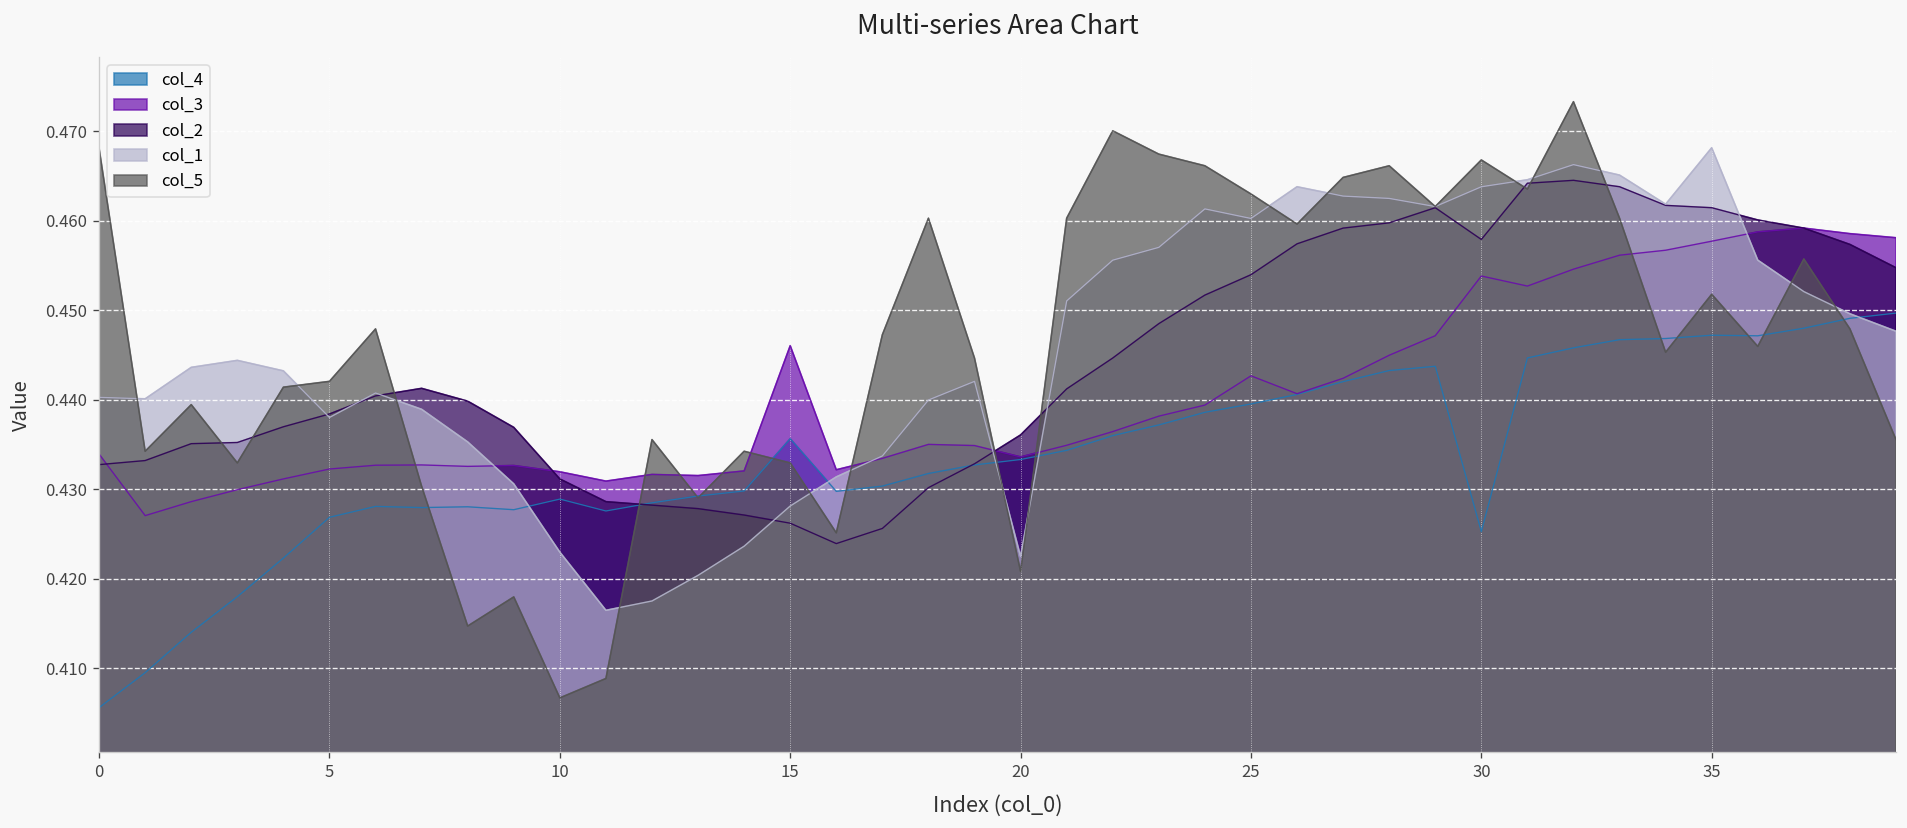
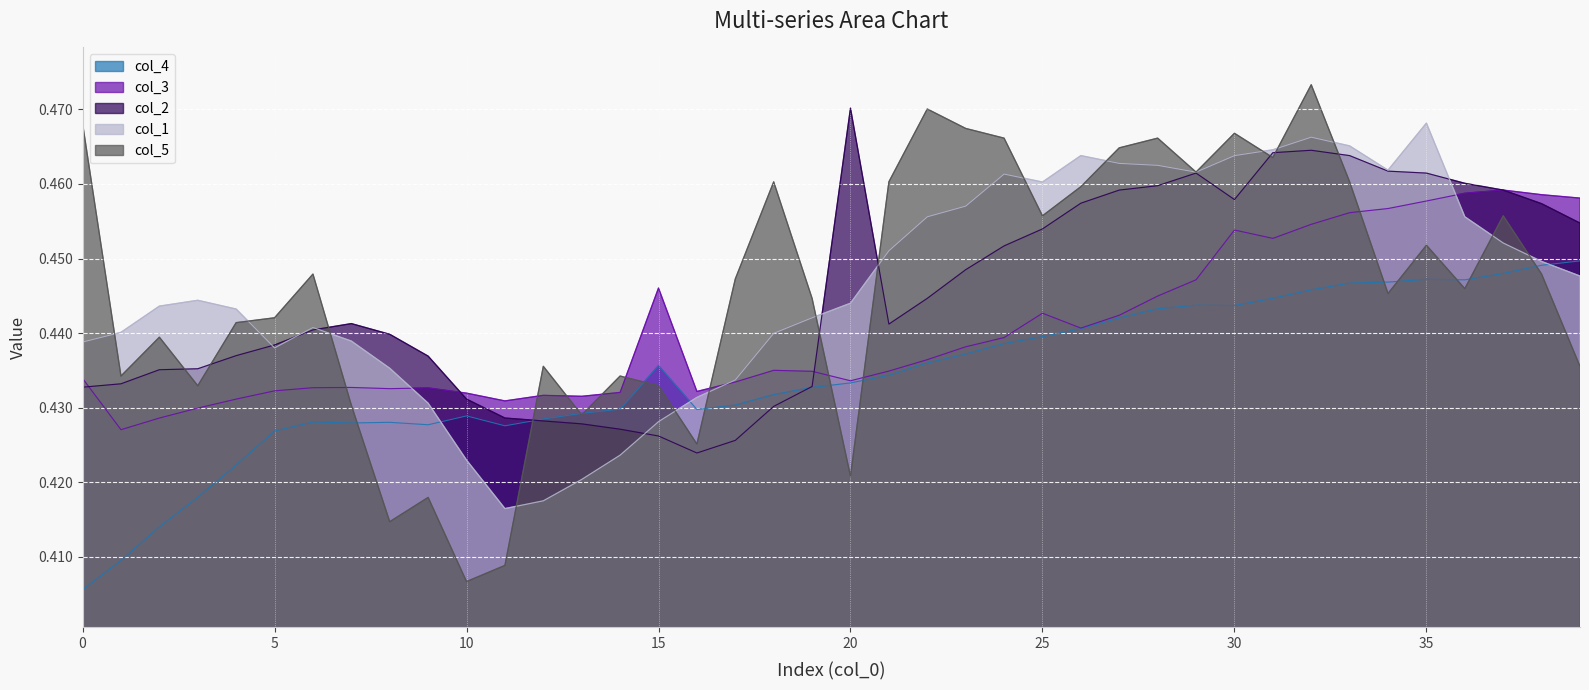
  {
    "col_4": {
      "0": 0.406,
      "5": 0.427,
      "10": 0.429,
      "15": 0.436,
      "25": 0.440,
-     "30": 0.425,
+     "30": 0.444,
      "35": 0.447
    },
    "col_3": {
      "0": 0.434,
      "5": 0.432,
      "10": 0.432,
      "15": 0.446,
      "25": 0.443,
      "30": 0.454,
      "35": 0.458
    },
    "col_2": {
      "0": 0.433,
      "5": 0.438,
      "10": 0.431,
      "15": 0.426,
-     "20": 0.436,
+     "20": 0.470,
      "25": 0.454,
      "30": 0.458,
      "35": 0.461
    },
    "col_1": {
-     "0": 0.440,
+     "0": 0.439,
      "5": 0.438,
      "10": 0.423,
      "15": 0.428,
-     "20": 0.422,
+     "20": 0.444,
      "25": 0.460,
      "30": 0.464,
      "35": 0.468
    },
    "col_5": {
      "0": 0.468,
      "5": 0.442,
      "10": 0.407,
      "15": 0.433,
      "20": 0.421,
-     "25": 0.463,
+     "25": 0.456,
      "30": 0.467,
      "35": 0.452
    }
  }
